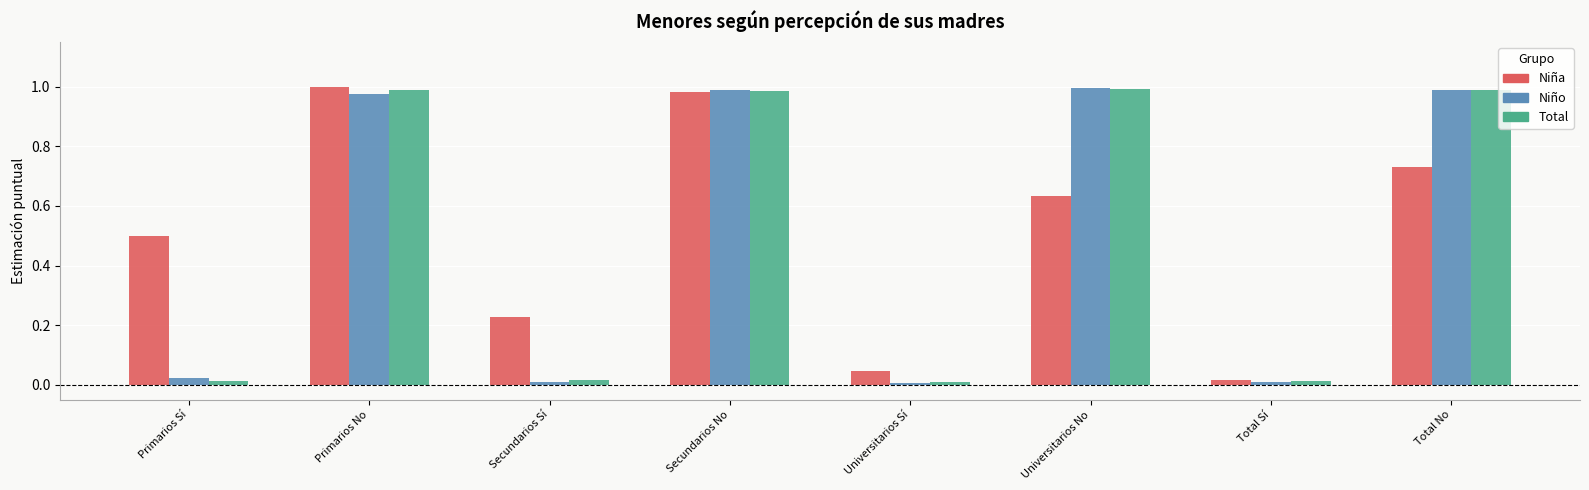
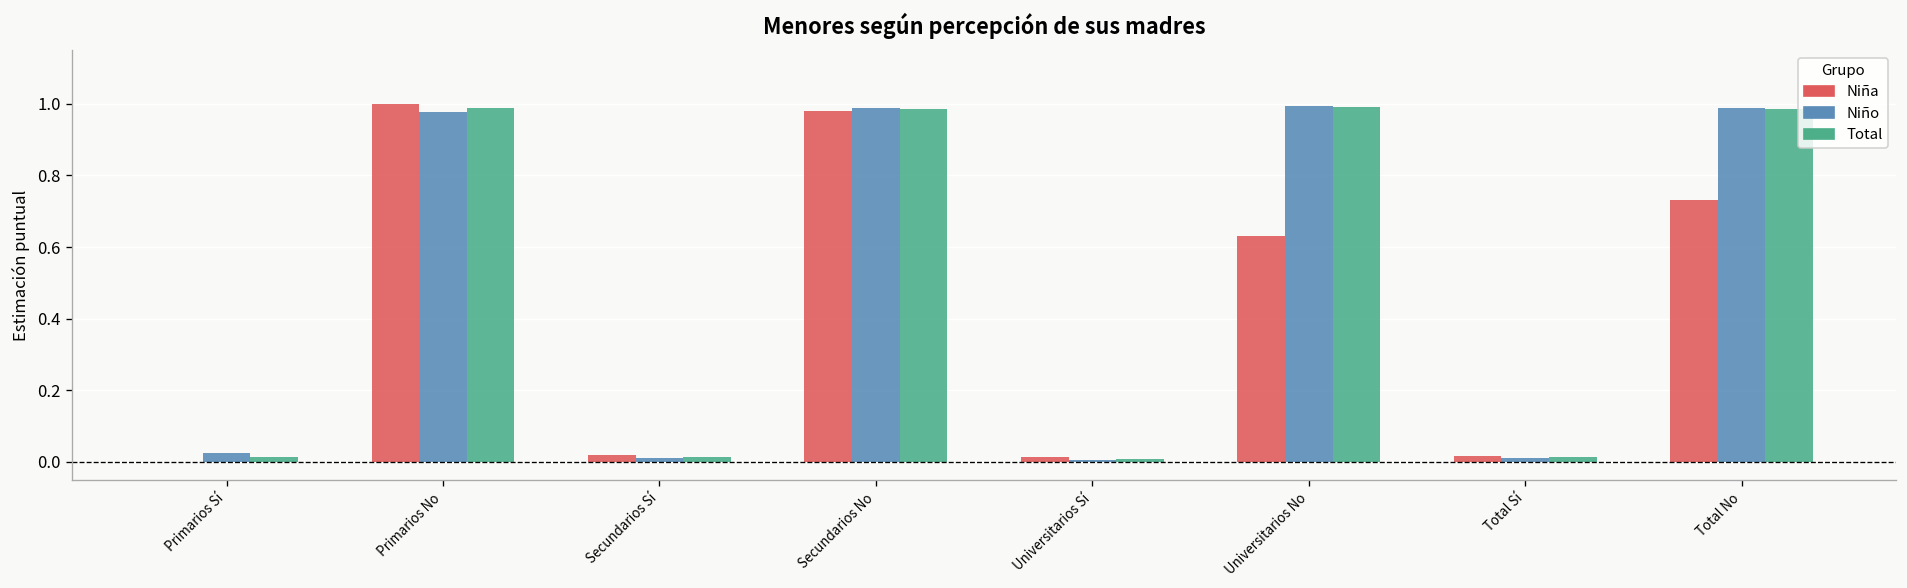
  {
    "Niña": {
-     "Primarios Sí": 0.5,
+     "Primarios Sí": 0.0,
      "Primarios No": 1.00,
-     "Secundarios Sí": 0.23,
+     "Secundarios Sí": 0.02,
      "Secundarios No": 0.98,
-     "Universitarios Sí": 0.05,
+     "Universitarios Sí": 0.01,
      "Universitarios No": 0.63,
      "Total Sí": 0.02,
      "Total No": 0.73
    }
  }
